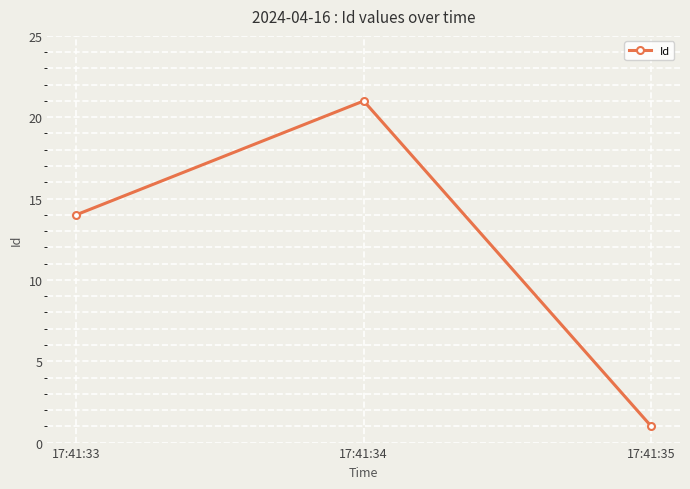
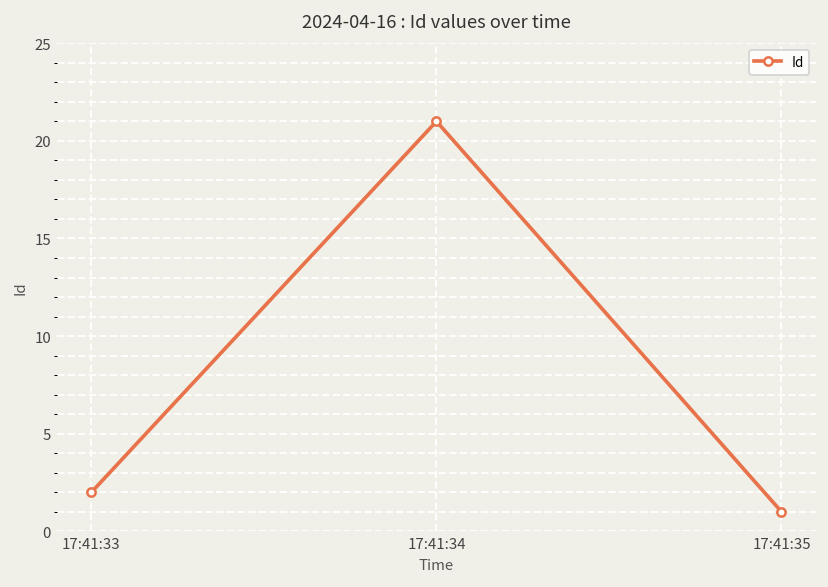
  {
-   "17:41:33": 14,
+   "17:41:33": 2,
    "17:41:34": 21,
    "17:41:35": 1
  }
